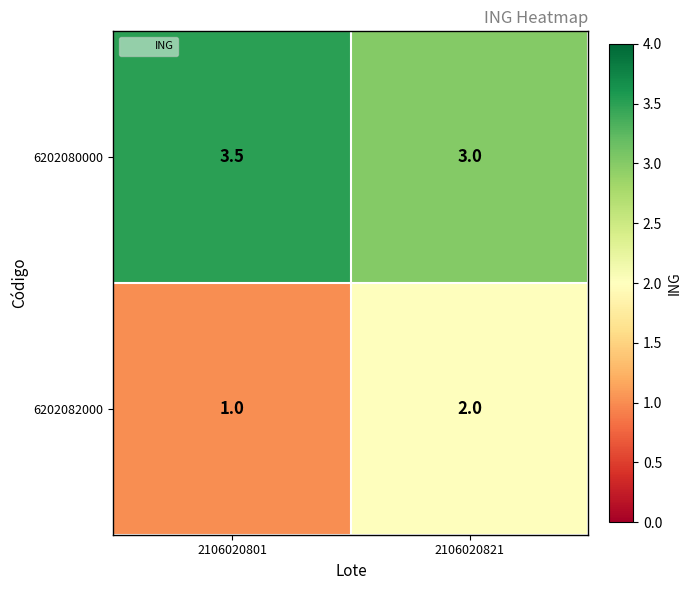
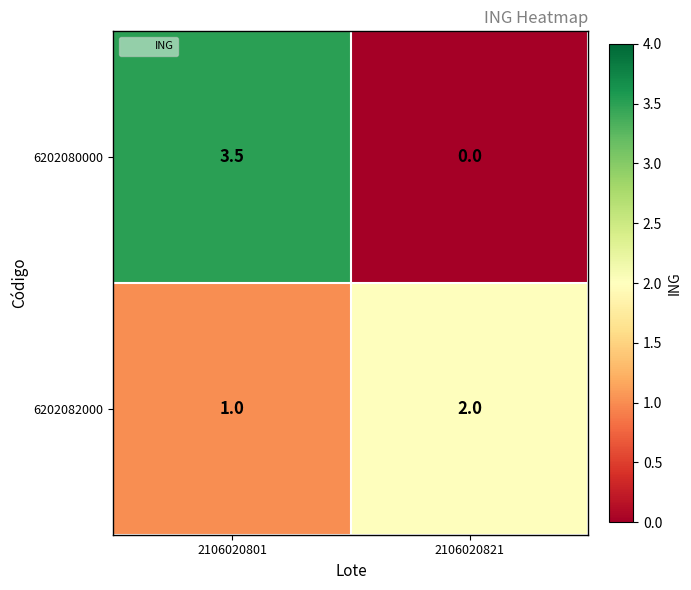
  {
    "6202080000": {
      "2106020801": 3.5,
-     "2106020821": 3.0
+     "2106020821": 0.0
    },
    "6202082000": {
      "2106020801": 1.0,
      "2106020821": 2.0
    }
  }
